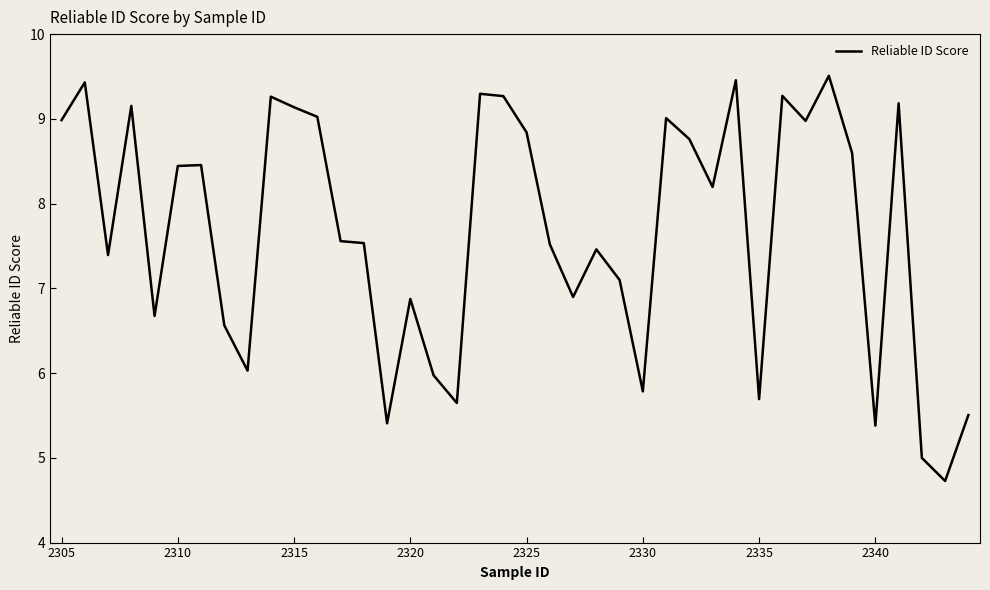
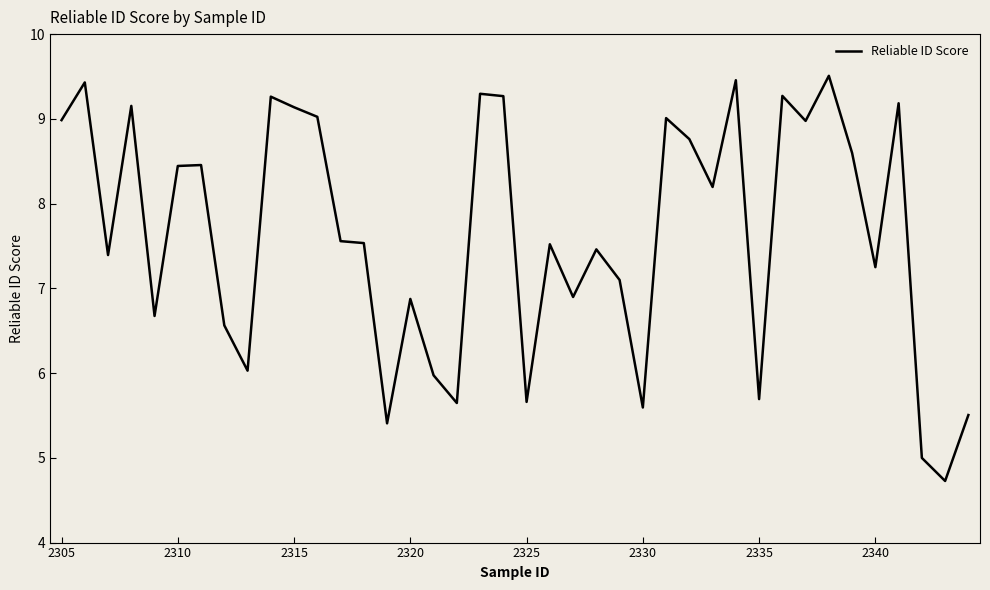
  {
    "2305": 9.0,
    "2310": 8.4,
    "2315": 9.1,
    "2320": 6.9,
-   "2325": 8.8,
-   "2330": 5.8,
+   "2325": 5.7,
+   "2330": 5.6,
    "2335": 5.7,
-   "2340": 5.4
+   "2340": 7.3
  }
